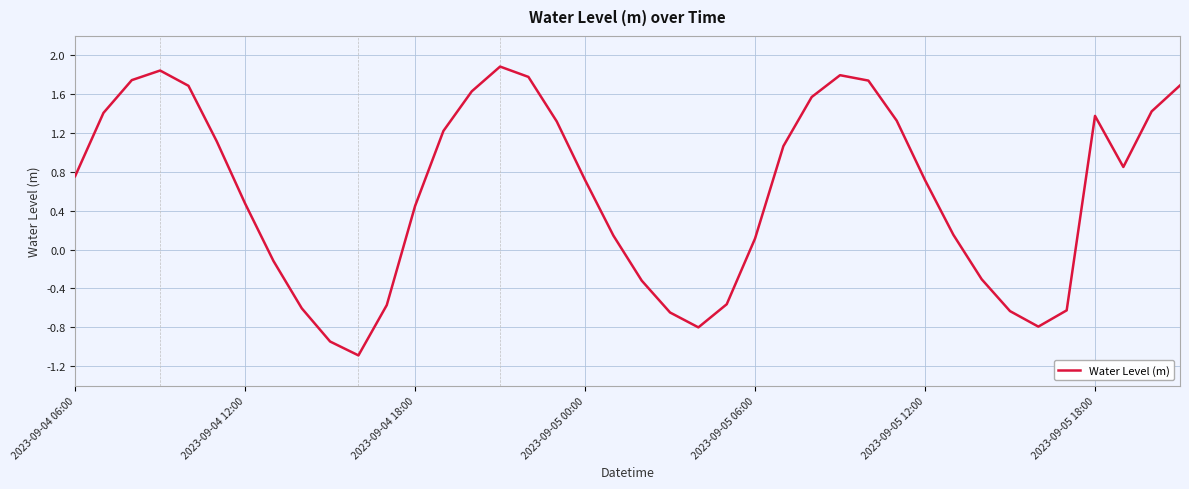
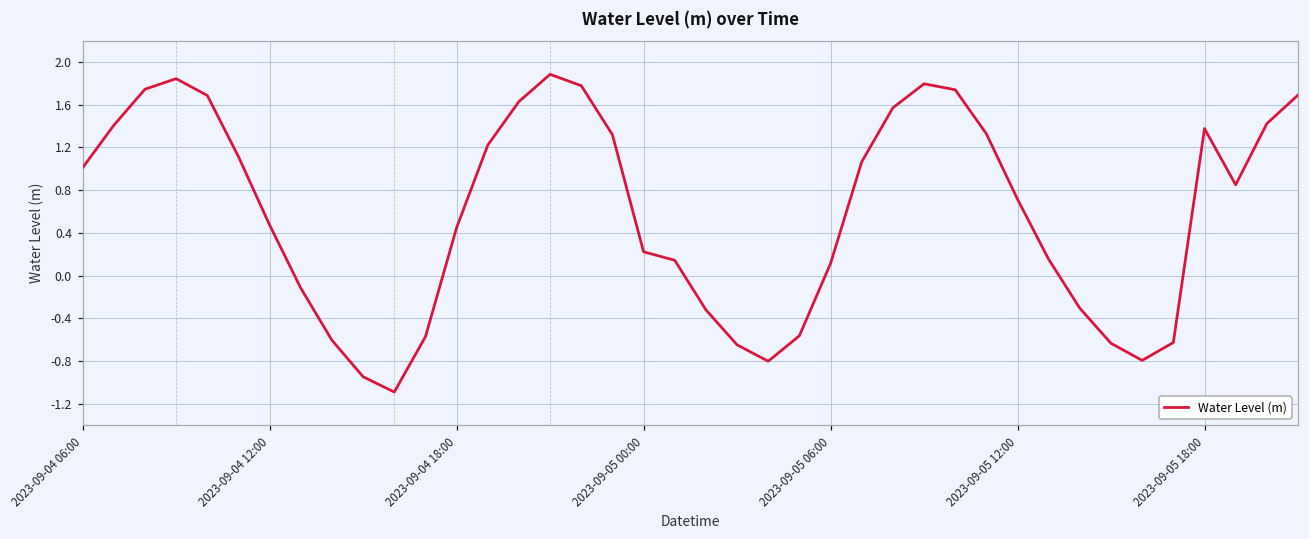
  {
-   "2023-09-04 06:00": 0.8,
+   "2023-09-04 06:00": 1.0,
    "2023-09-04 12:00": 0.5,
    "2023-09-04 18:00": 0.4,
-   "2023-09-05 00:00": 0.7,
+   "2023-09-05 00:00": 0.2,
    "2023-09-05 06:00": 0.1,
    "2023-09-05 12:00": 0.7,
    "2023-09-05 18:00": 1.4
  }
